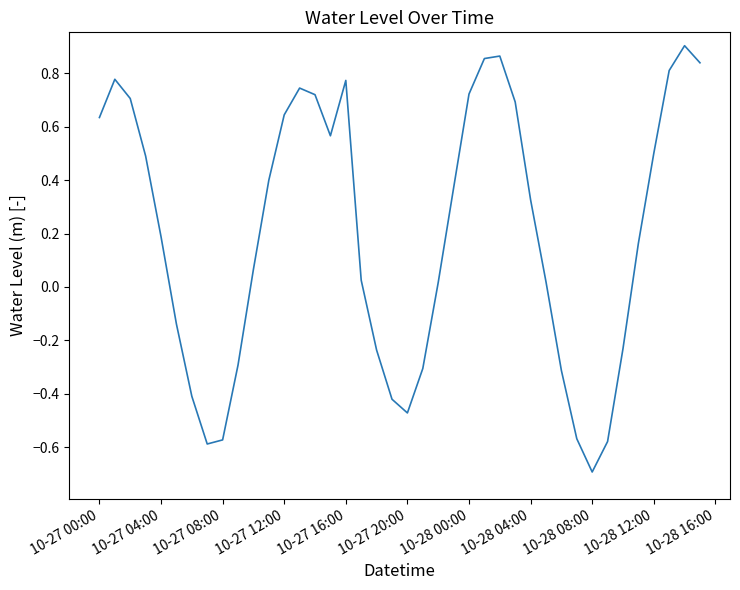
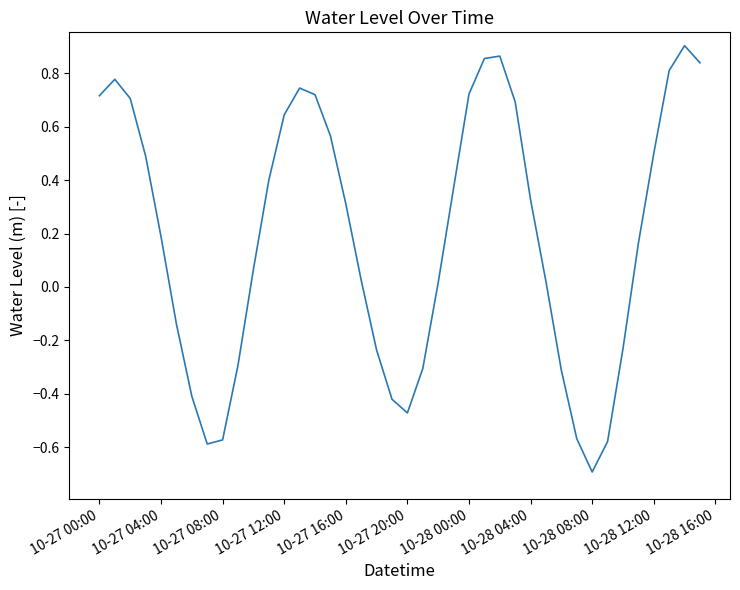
  {
-   "10-27 00:00": 0.63,
+   "10-27 00:00": 0.72,
    "10-27 04:00": 0.19,
    "10-27 08:00": -0.57,
    "10-27 12:00": 0.64,
-   "10-27 16:00": 0.77,
+   "10-27 16:00": 0.31,
    "10-27 20:00": -0.47,
    "10-28 00:00": 0.72,
    "10-28 04:00": 0.33,
    "10-28 08:00": -0.69,
    "10-28 12:00": 0.50
  }
